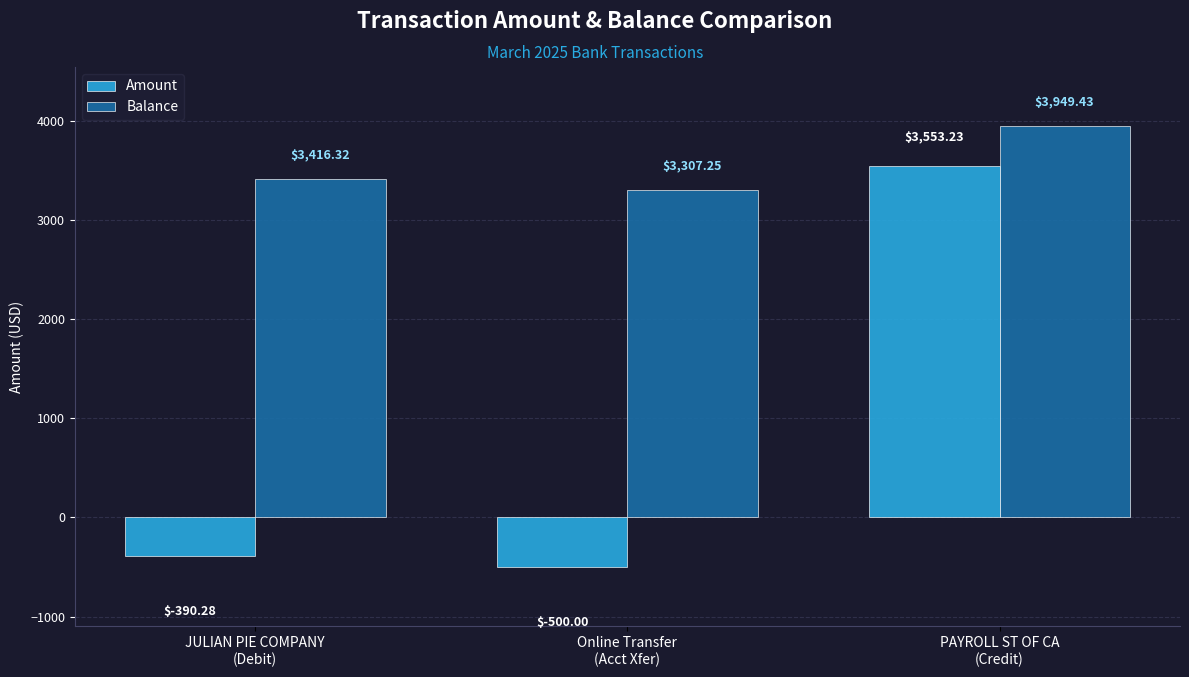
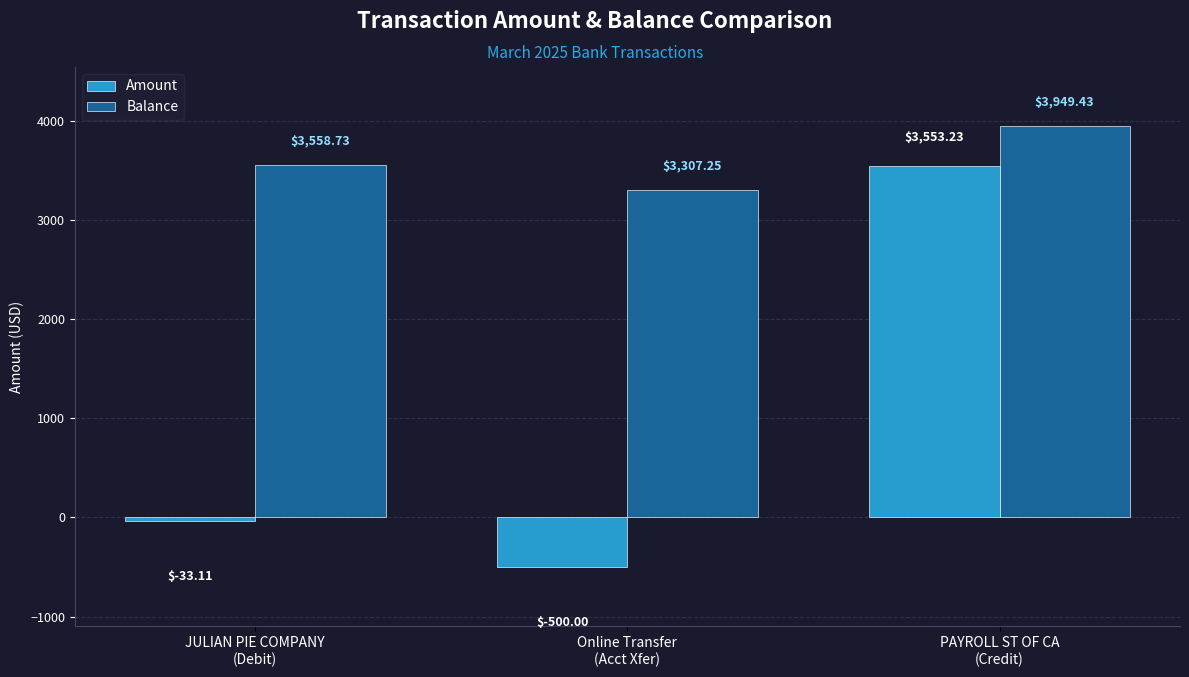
  {
    "Amount": {
-     "JULIAN PIE COMPANY (Debit)": "$-390.28",
+     "JULIAN PIE COMPANY (Debit)": "$-33.11",
      "PAYROLL ST OF CA (Credit)": "$3,553.23"
    },
    "Balance": {
-     "JULIAN PIE COMPANY (Debit)": "$3,416.32",
+     "JULIAN PIE COMPANY (Debit)": "$3,558.73",
      "Online Transfer (Acct Xfer)": "$3,307.25",
      "PAYROLL ST OF CA (Credit)": "$3,949.43"
    }
  }
